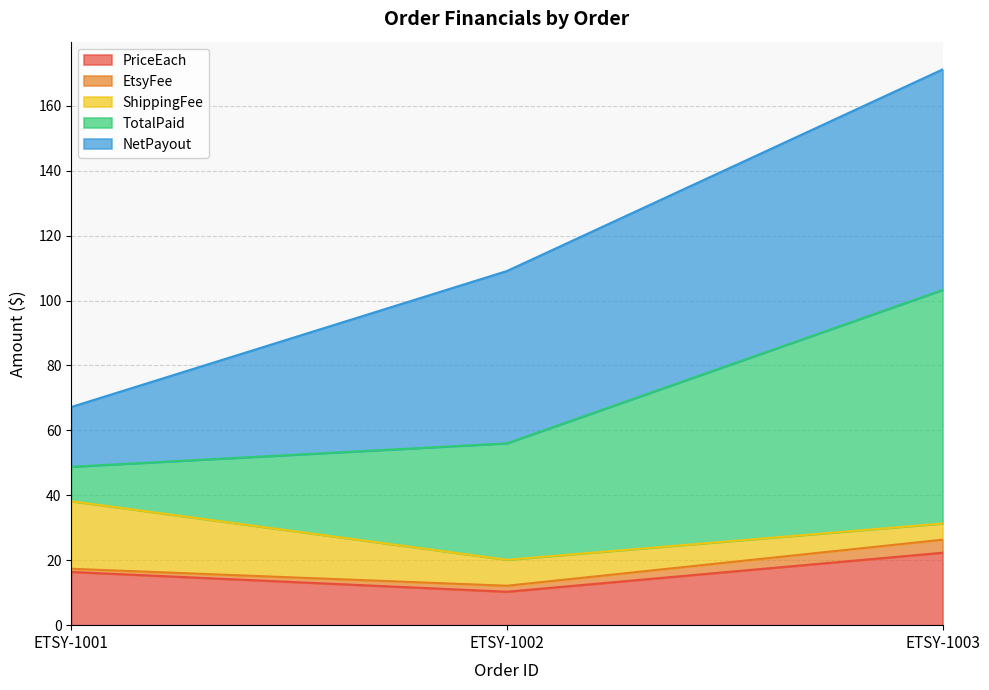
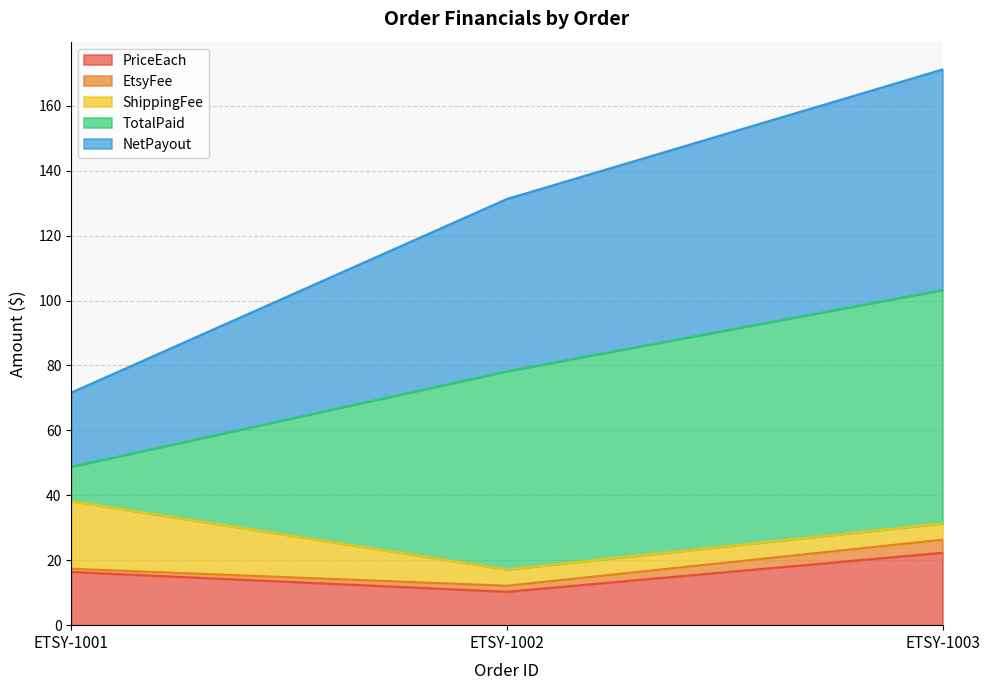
  {
    "ShippingFee": {
      "ETSY-1001": 21,
-     "ETSY-1002": 8,
+     "ETSY-1002": 5,
      "ETSY-1003": 5
    },
    "TotalPaid": {
      "ETSY-1001": 11,
-     "ETSY-1002": 36,
+     "ETSY-1002": 61,
      "ETSY-1003": 72
    },
    "NetPayout": {
-     "ETSY-1001": 18,
+     "ETSY-1001": 23,
      "ETSY-1002": 53,
      "ETSY-1003": 68
    }
  }
